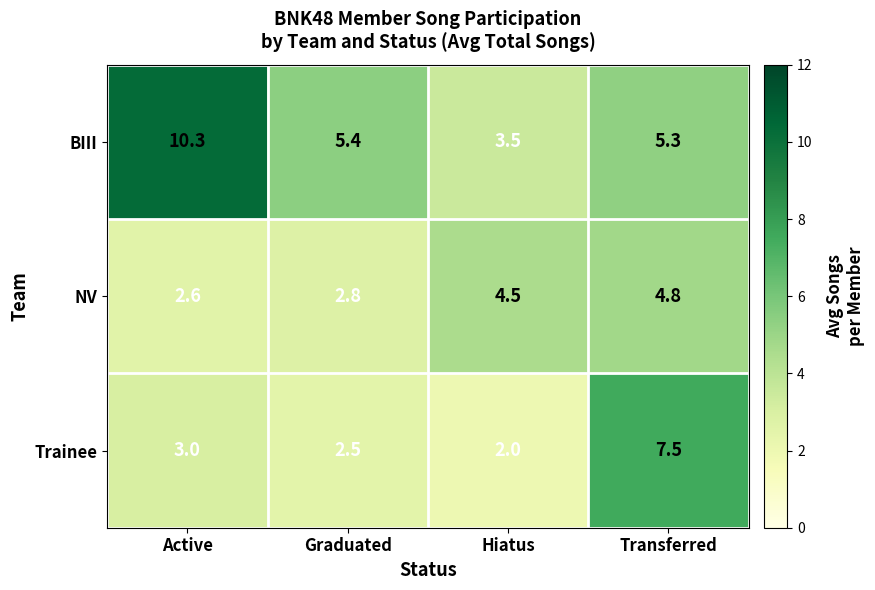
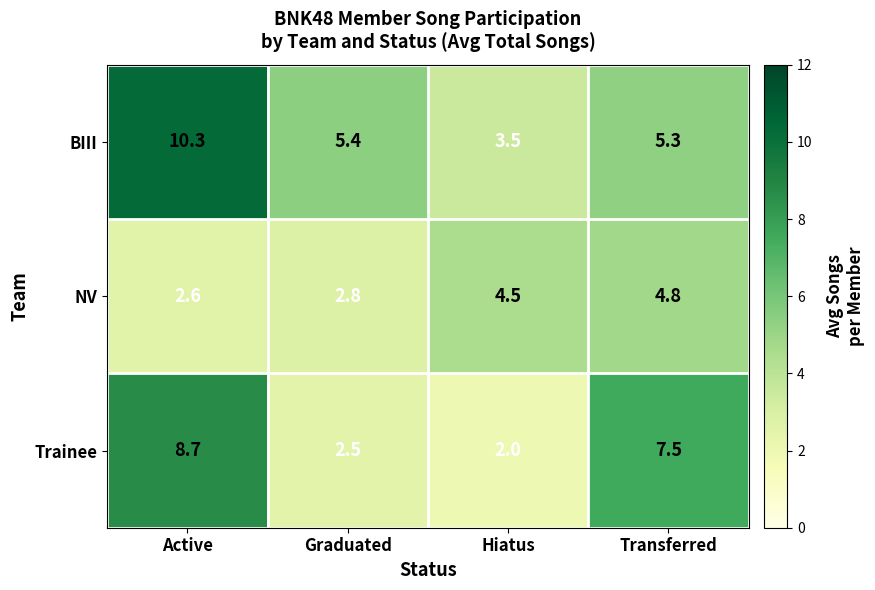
  {
    "BIII": {
      "Active": 10.3,
      "Graduated": 5.4,
      "Hiatus": 3.5,
      "Transferred": 5.3
    },
    "NV": {
      "Active": 2.6,
      "Graduated": 2.8,
      "Hiatus": 4.5,
      "Transferred": 4.8
    },
    "Trainee": {
-     "Active": 3.0,
+     "Active": 8.7,
      "Graduated": 2.5,
      "Hiatus": 2.0,
      "Transferred": 7.5
    }
  }
